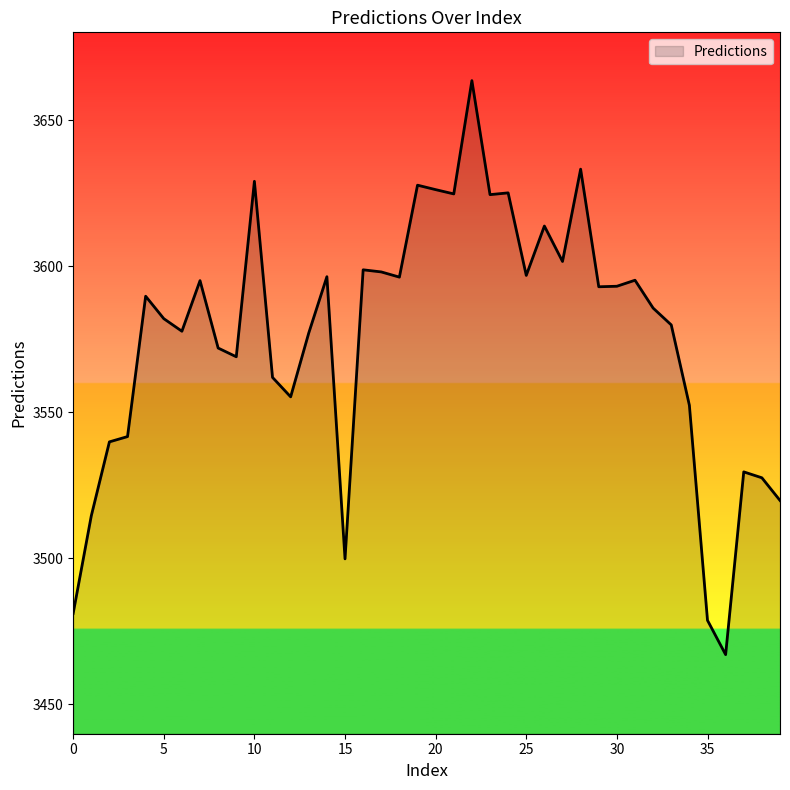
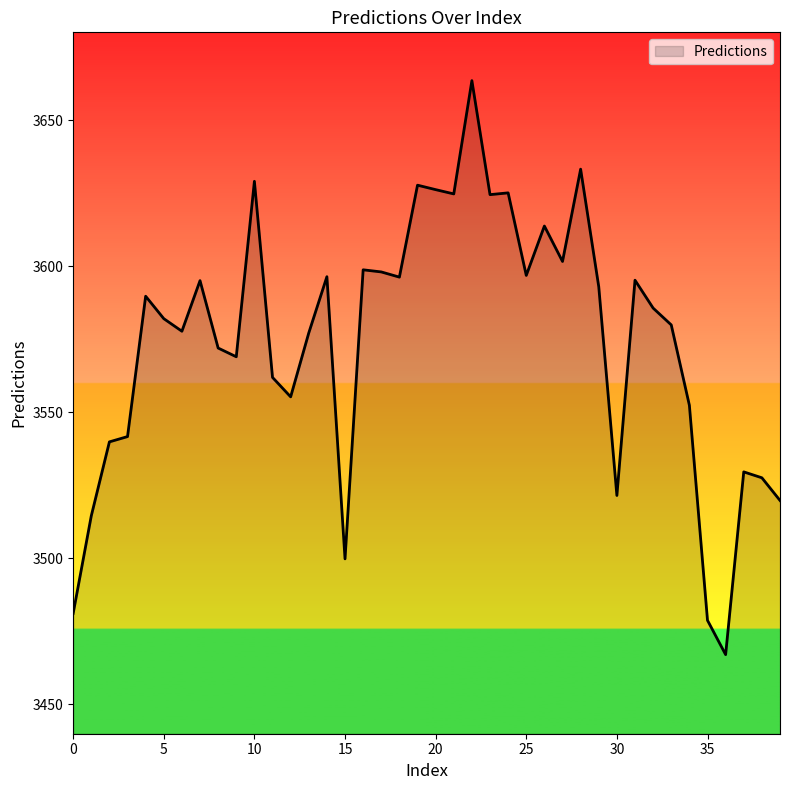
  {
    "0": 3481,
    "5": 3582,
    "10": 3629,
    "15": 3500,
    "20": 3626,
    "25": 3597,
-   "30": 3593,
+   "30": 3522,
    "35": 3479
  }
